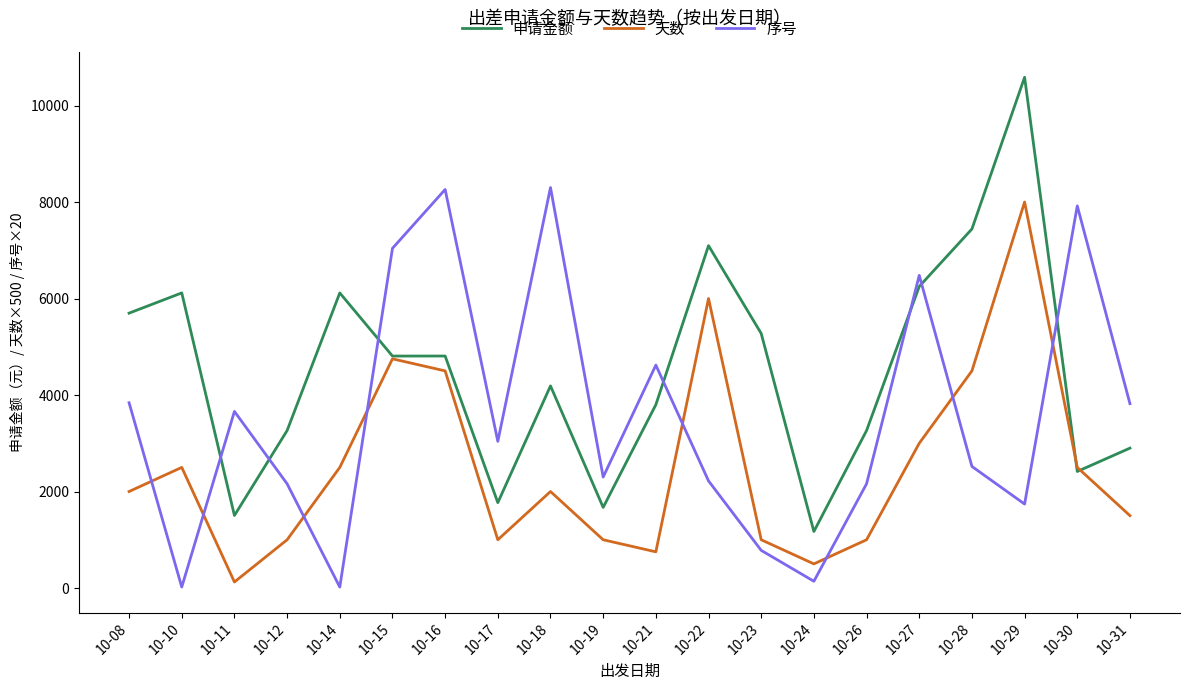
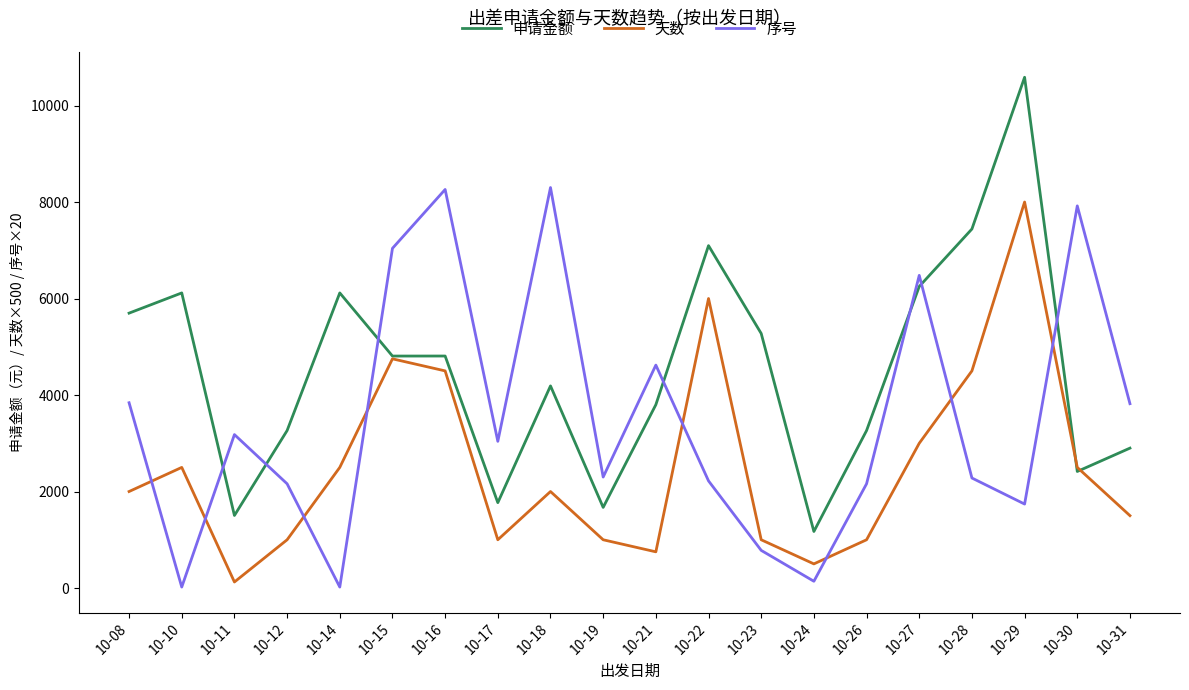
  {
    "申请金额": {
      "10-08": 5700,
      "10-10": 6100,
      "10-11": 1500,
      "10-12": 3300,
      "10-14": 6100,
      "10-15": 4800,
      "10-16": 4800,
      "10-17": 1800,
      "10-18": 4200,
      "10-19": 1700,
      "10-21": 3800,
      "10-22": 7100,
      "10-23": 5300,
      "10-24": 1200,
      "10-26": 3300,
      "10-27": 6300,
      "10-28": 7400,
      "10-29": 10600,
      "10-30": 2400,
      "10-31": 2900
    },
    "天数": {
      "10-08": 2000,
      "10-10": 2500,
      "10-11": 100,
      "10-12": 1000,
      "10-14": 2500,
      "10-15": 4800,
      "10-16": 4500,
      "10-17": 1000,
      "10-18": 2000,
      "10-19": 1000,
      "10-21": 800,
      "10-22": 6000,
      "10-23": 1000,
      "10-24": 500,
      "10-26": 1000,
      "10-27": 3000,
      "10-28": 4500,
      "10-29": 8000,
      "10-30": 2500,
      "10-31": 1500
    },
    "序号": {
      "10-08": 3800,
      "10-10": 0,
-     "10-11": 3700,
+     "10-11": 3200,
      "10-12": 2200,
      "10-14": 0,
      "10-15": 7000,
      "10-16": 8300,
      "10-17": 3000,
      "10-18": 8300,
      "10-19": 2300,
      "10-21": 4600,
      "10-22": 2200,
      "10-23": 800,
      "10-24": 100,
      "10-26": 2200,
      "10-27": 6500,
-     "10-28": 2500,
+     "10-28": 2300,
      "10-29": 1700,
      "10-30": 7900,
      "10-31": 3800
    }
  }
